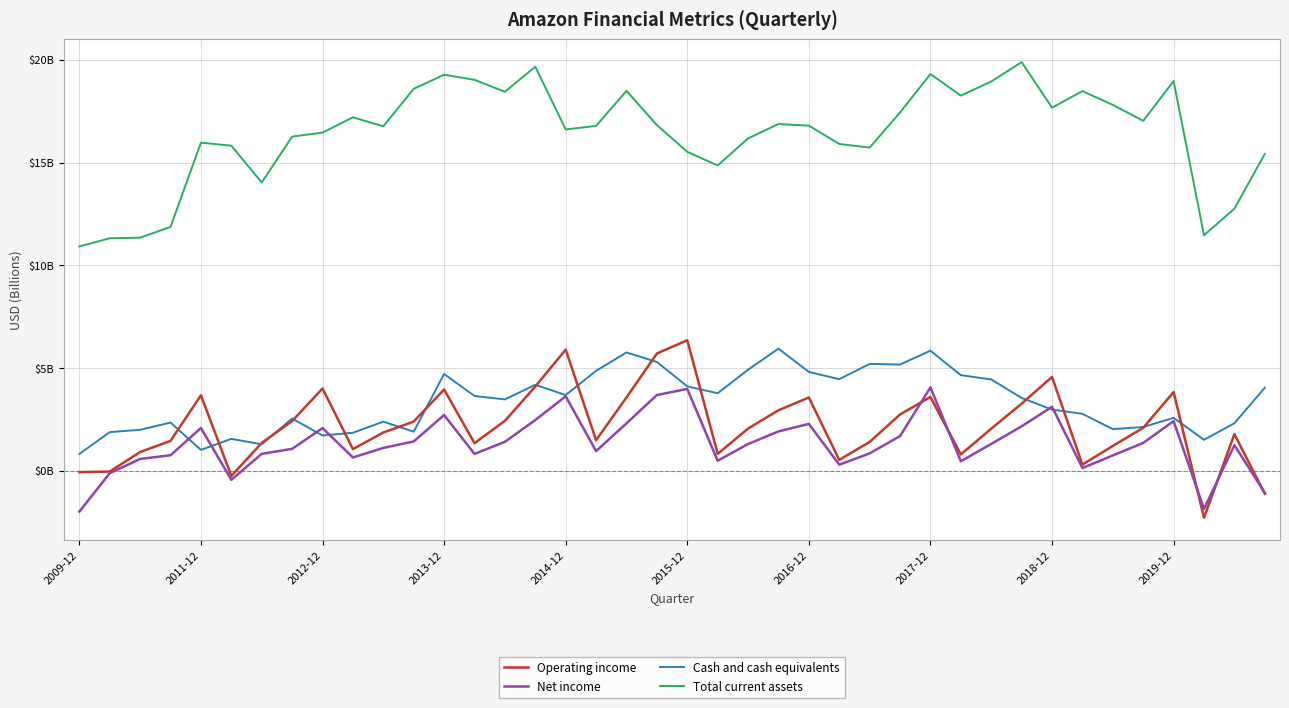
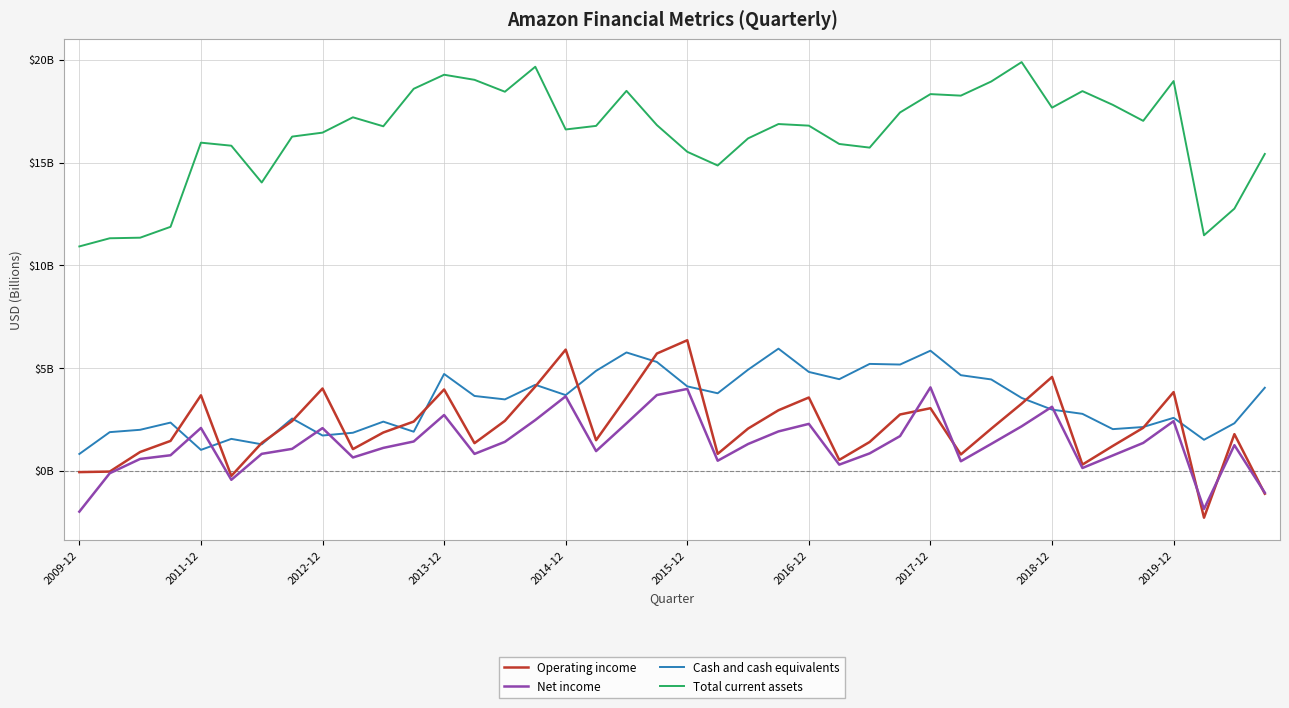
  {
    "Operating income": {
      "2009-12": "$-100000000",
      "2011-12": "$3700000000",
      "2012-12": "$4000000000",
      "2013-12": "$4000000000",
      "2014-12": "$5900000000",
      "2015-12": "$6400000000",
      "2016-12": "$3600000000",
-     "2017-12": "$3600000000",
+     "2017-12": "$3100000000",
      "2018-12": "$4600000000",
      "2019-12": "$3800000000"
    },
    "Net income": {
      "2009-12": "$-2000000000",
      "2011-12": "$2100000000",
      "2012-12": "$2100000000",
      "2013-12": "$2700000000",
      "2016-12": "$2300000000",
      "2017-12": "$4100000000",
      "2018-12": "$3100000000",
      "2019-12": "$2400000000"
    },
    "Cash and cash equivalents": {
      "2009-12": "$800000000",
      "2011-12": "$1000000000",
      "2012-12": "$1700000000",
      "2013-12": "$4700000000",
      "2016-12": "$4800000000",
      "2017-12": "$5900000000",
      "2018-12": "$3000000000",
      "2019-12": "$2600000000"
    },
    "Total current assets": {
      "2009-12": "$10900000000",
      "2011-12": "$16000000000",
      "2012-12": "$16500000000",
      "2013-12": "$19300000000",
      "2014-12": "$16600000000",
      "2015-12": "$15500000000",
      "2016-12": "$16800000000",
-     "2017-12": "$19300000000",
+     "2017-12": "$18300000000",
      "2018-12": "$17700000000",
      "2019-12": "$19000000000"
    }
  }
